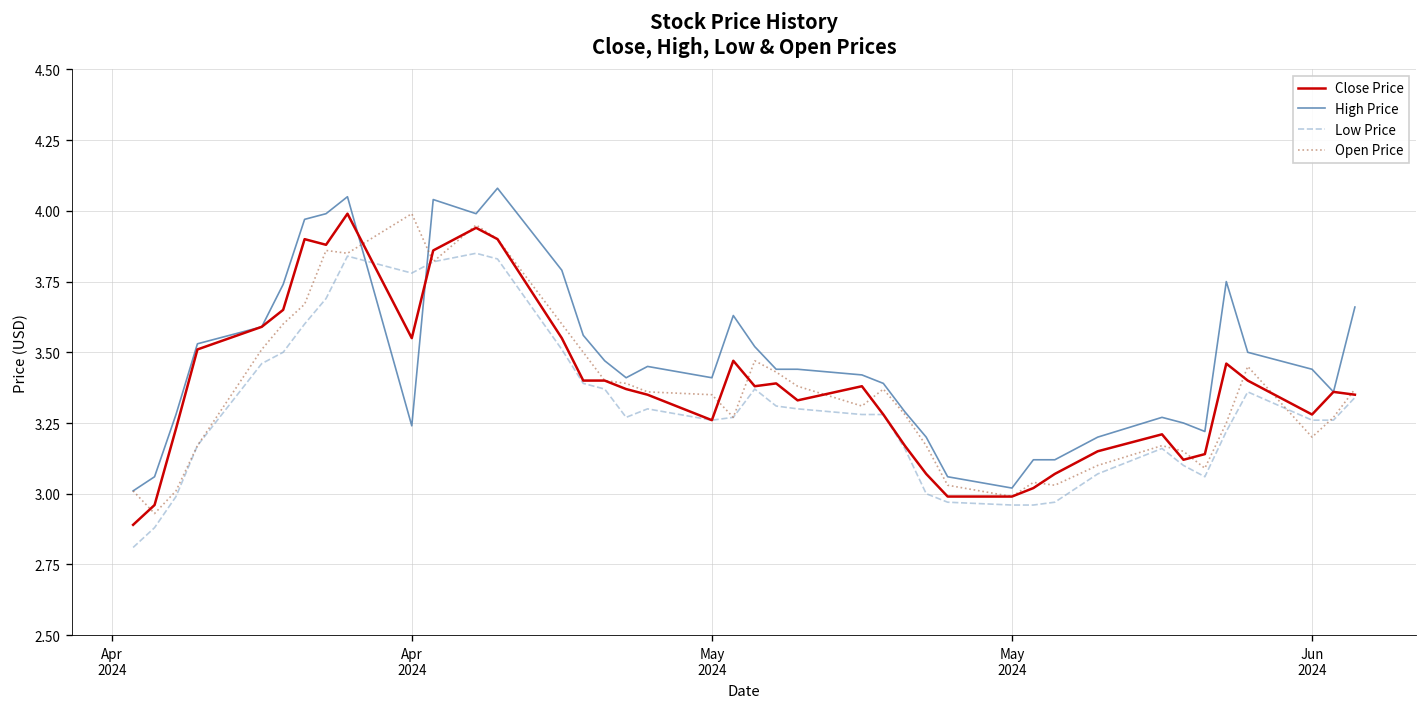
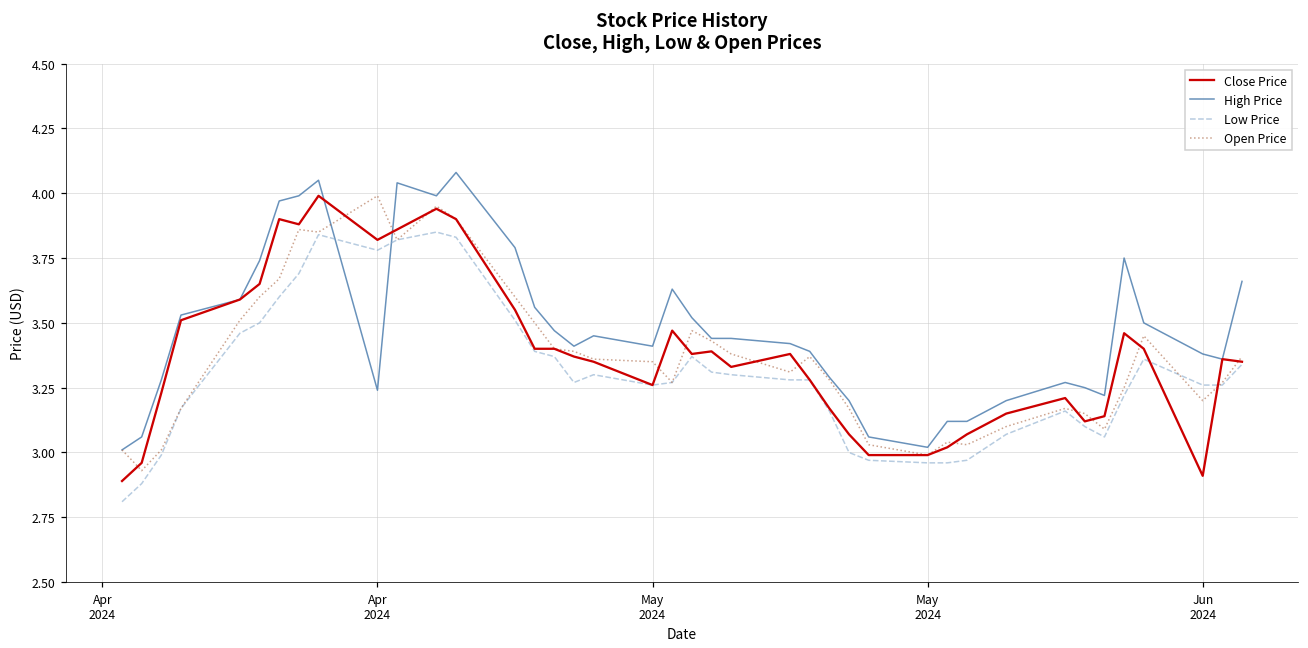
  {
    "Close Price": {
-     "Apr 2024": 3.55,
-     "Jun 2024": 3.28
+     "Apr 2024": 3.82,
+     "Jun 2024": 2.91
    },
    "High Price": {
      "Apr 2024": 3.24,
-     "Jun 2024": 3.44
+     "Jun 2024": 3.38
    },
    "Low Price": {
      "Apr 2024": 3.78,
      "Jun 2024": 3.26
    },
    "Open Price": {
      "Apr 2024": 3.99,
      "Jun 2024": 3.20
    }
  }
